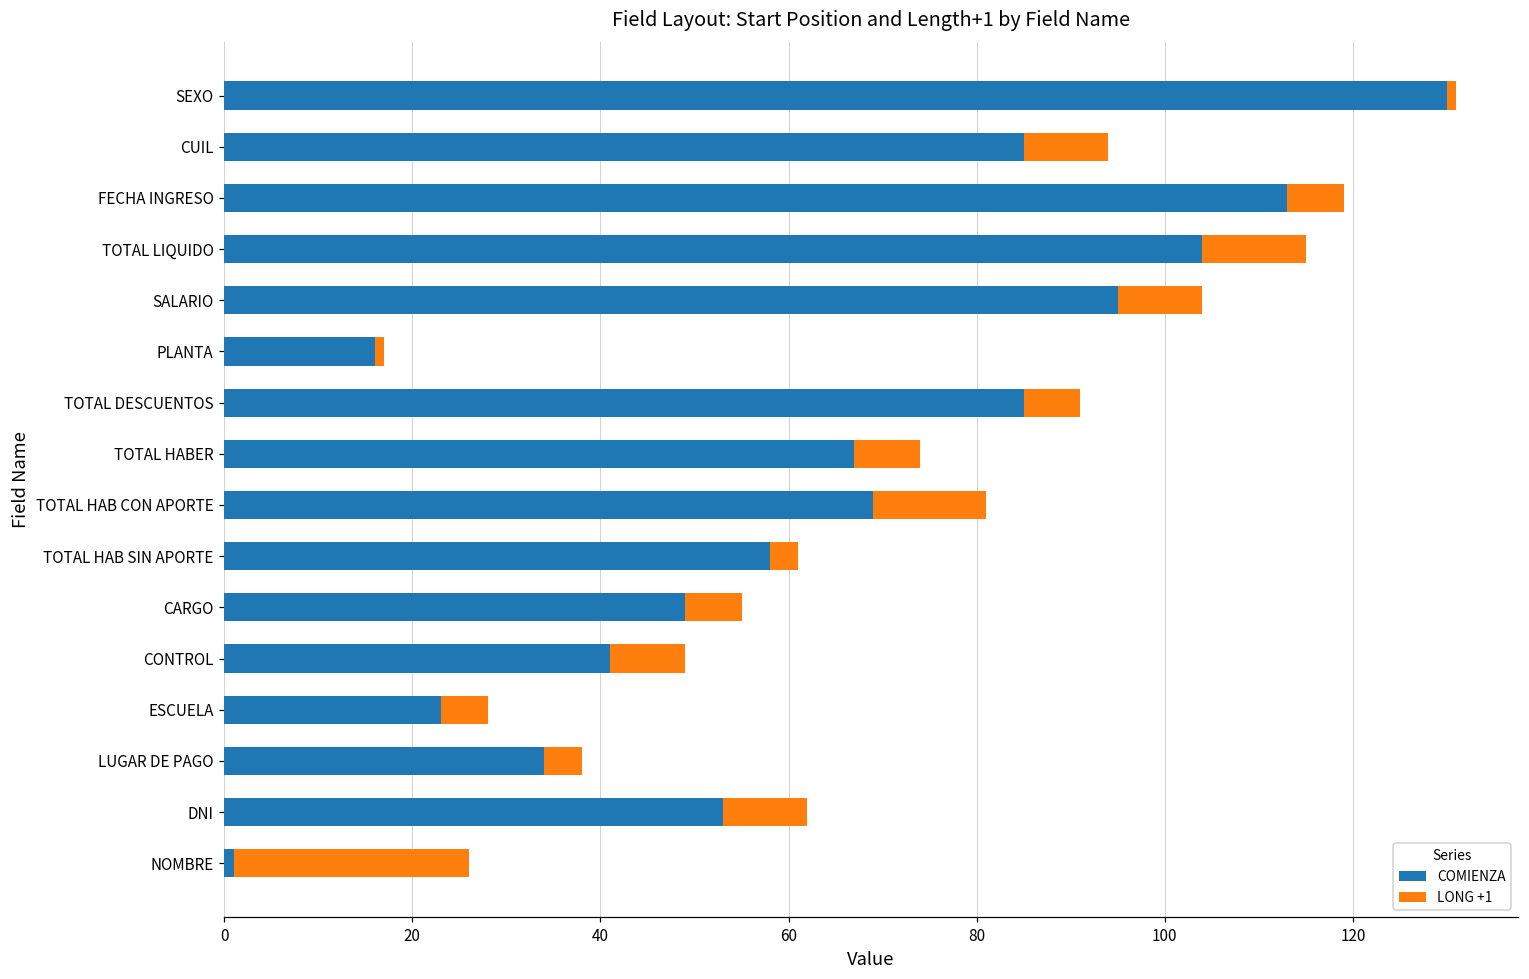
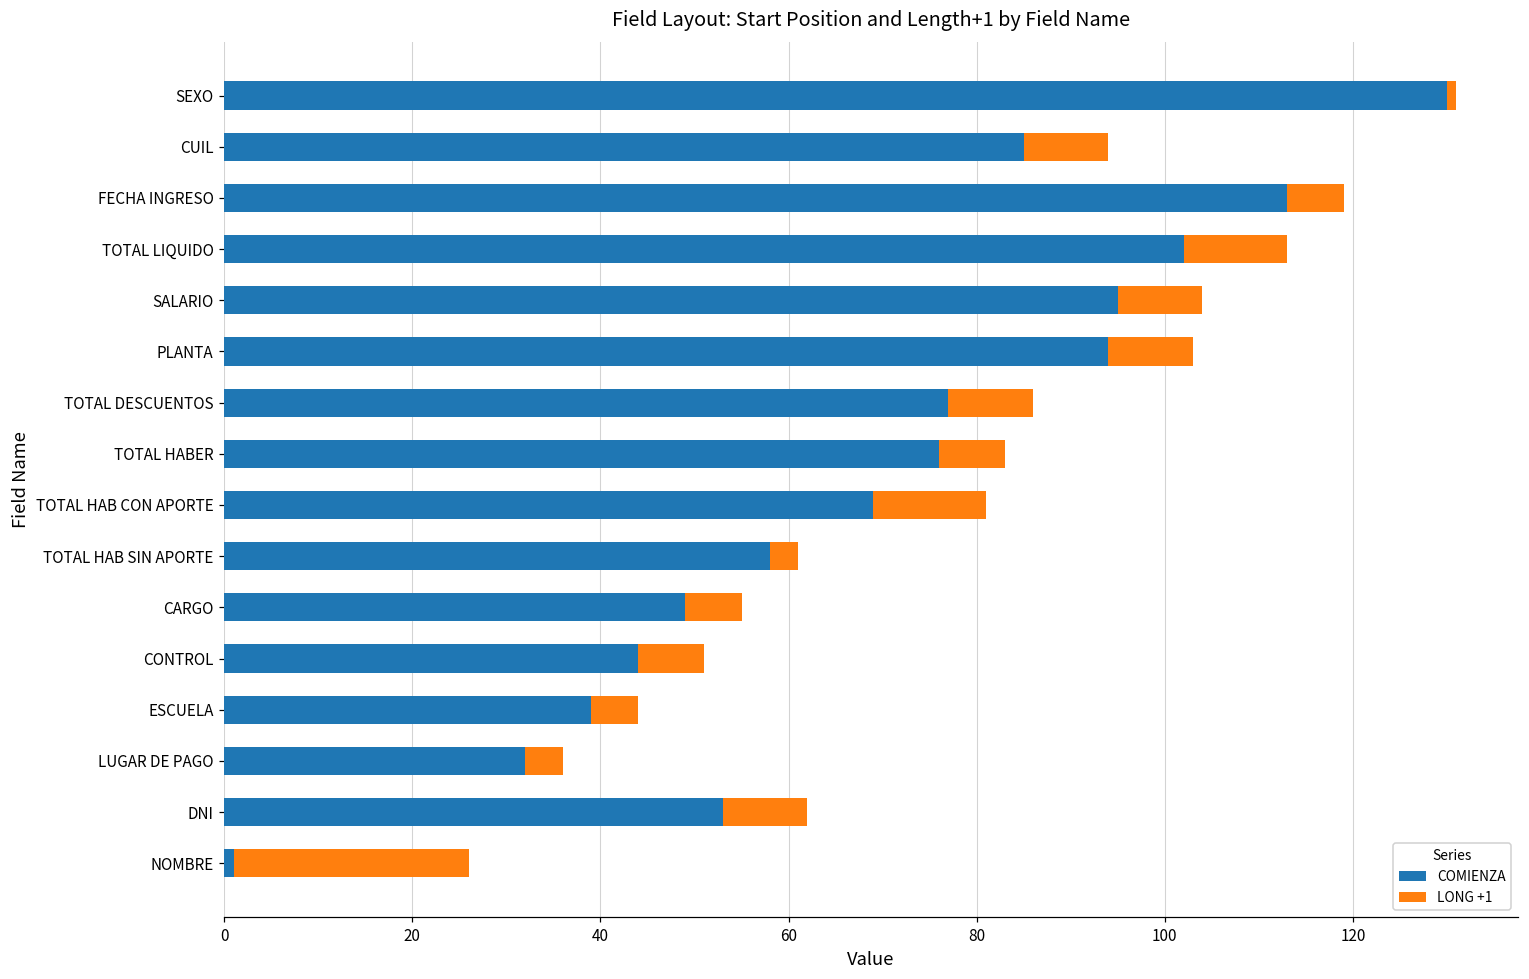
  {
    "COMIENZA": {
      "SEXO": 130,
      "CUIL": 85,
      "FECHA INGRESO": 113,
-     "TOTAL LIQUIDO": 104,
+     "TOTAL LIQUIDO": 102,
      "SALARIO": 95,
-     "PLANTA": 16,
-     "TOTAL DESCUENTOS": 85,
-     "TOTAL HABER": 67,
+     "PLANTA": 94,
+     "TOTAL DESCUENTOS": 77,
+     "TOTAL HABER": 76,
      "TOTAL HAB CON APORTE": 69,
      "TOTAL HAB SIN APORTE": 58,
      "CARGO": 49,
-     "CONTROL": 41,
-     "ESCUELA": 23,
-     "LUGAR DE PAGO": 34,
+     "CONTROL": 44,
+     "ESCUELA": 39,
+     "LUGAR DE PAGO": 32,
      "DNI": 53,
      "NOMBRE": 1
    },
    "LONG +1": {
      "SEXO": 1,
      "CUIL": 9,
      "FECHA INGRESO": 6,
      "TOTAL LIQUIDO": 11,
      "SALARIO": 9,
-     "PLANTA": 1,
-     "TOTAL DESCUENTOS": 6,
+     "PLANTA": 9,
+     "TOTAL DESCUENTOS": 9,
      "TOTAL HABER": 7,
      "TOTAL HAB CON APORTE": 12,
      "TOTAL HAB SIN APORTE": 3,
      "CARGO": 6,
-     "CONTROL": 8,
+     "CONTROL": 7,
      "ESCUELA": 5,
      "LUGAR DE PAGO": 4,
      "DNI": 9,
      "NOMBRE": 25
    }
  }
